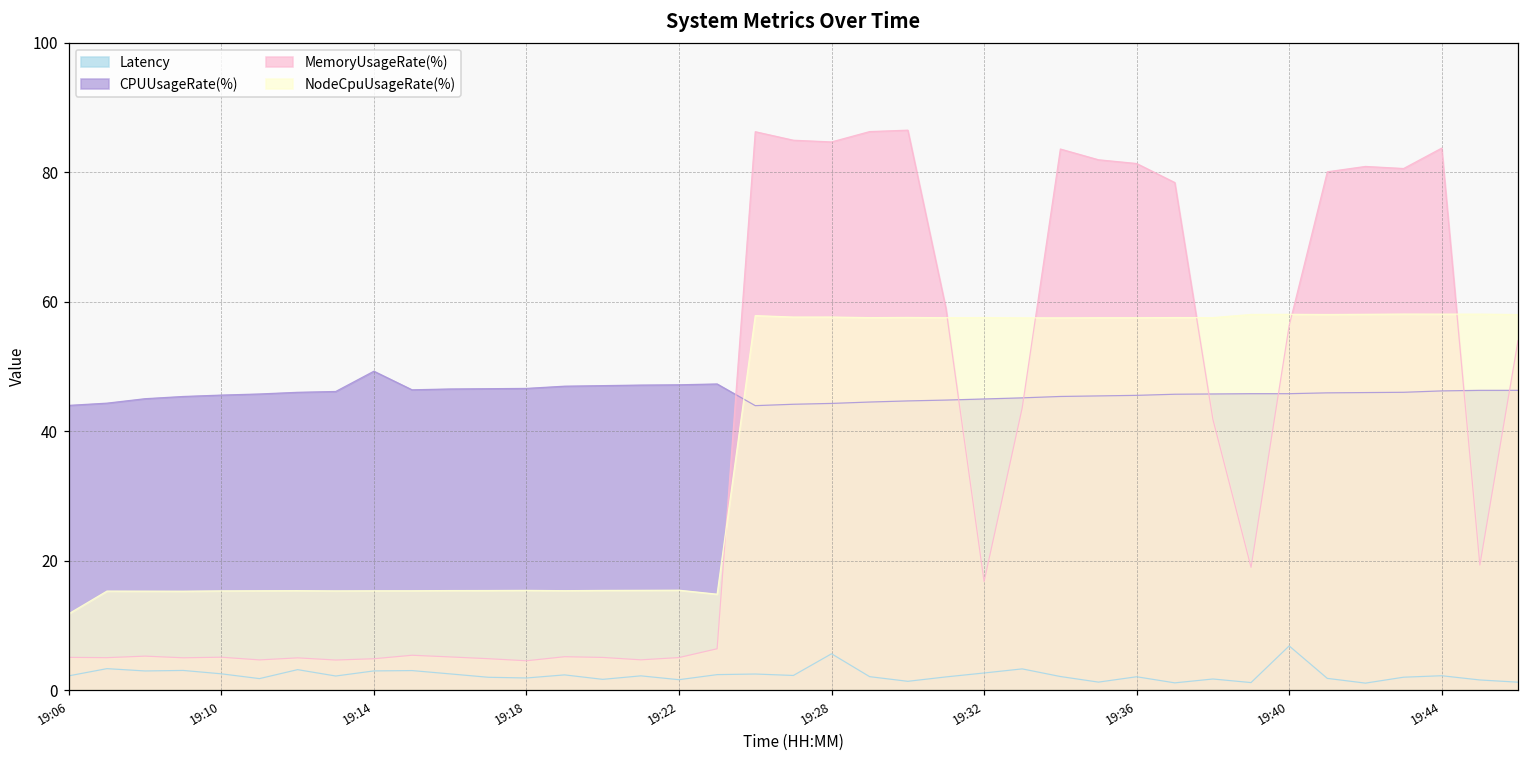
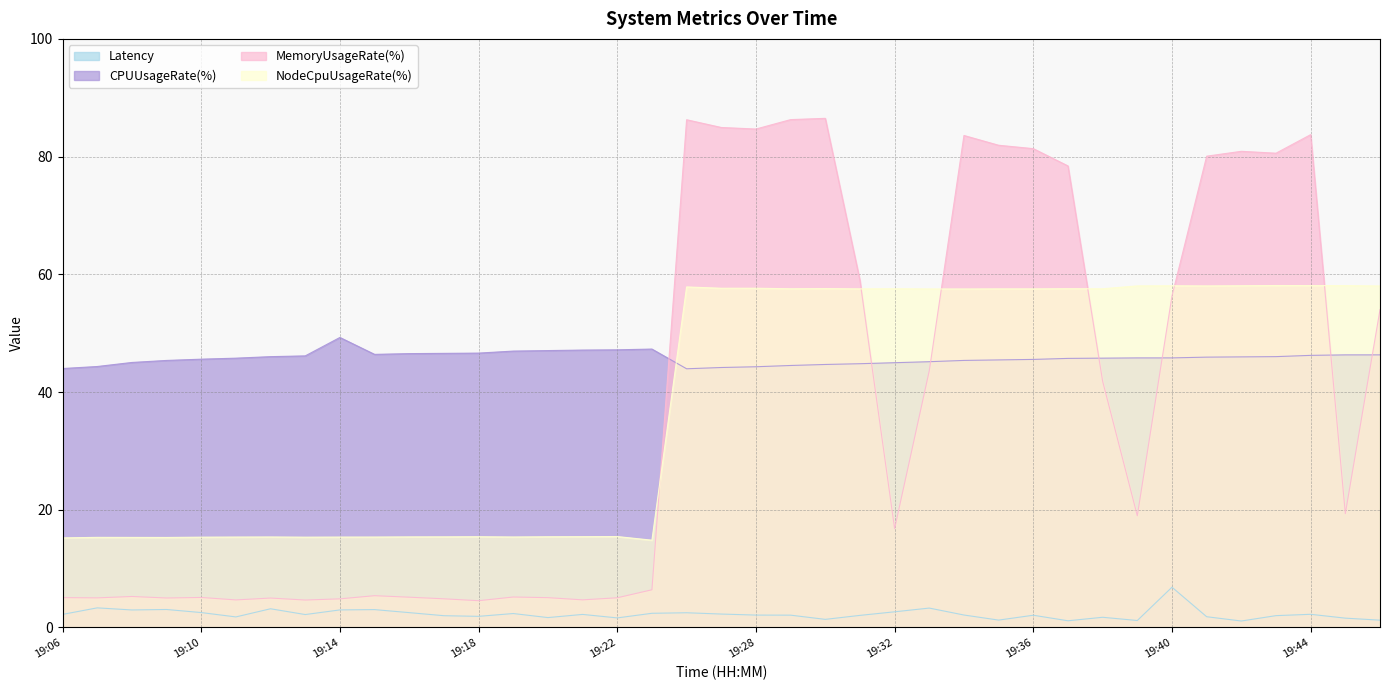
  {
    "Latency": {
      "19:06": 2,
      "19:10": 3,
      "19:14": 3,
      "19:18": 2,
      "19:22": 2,
-     "19:28": 6,
+     "19:28": 2,
      "19:32": 3,
      "19:36": 2,
      "19:40": 7,
      "19:44": 2
    },
    "CPUUsageRate(%)": {
      "19:06": 44,
      "19:10": 46,
      "19:14": 49,
      "19:18": 47,
      "19:22": 47,
      "19:28": 44,
      "19:32": 45,
      "19:36": 46,
      "19:40": 46,
      "19:44": 46
    },
    "MemoryUsageRate(%)": {
      "19:06": 5,
      "19:10": 5,
      "19:14": 5,
      "19:18": 5,
      "19:22": 5,
      "19:28": 85,
      "19:32": 17,
      "19:36": 81,
      "19:40": 56,
      "19:44": 84
    },
    "NodeCpuUsageRate(%)": {
-     "19:06": 12,
+     "19:06": 15,
      "19:10": 15,
      "19:14": 15,
      "19:18": 15,
      "19:22": 15,
      "19:28": 58,
      "19:32": 58,
      "19:36": 58,
      "19:40": 58,
      "19:44": 58
    }
  }
